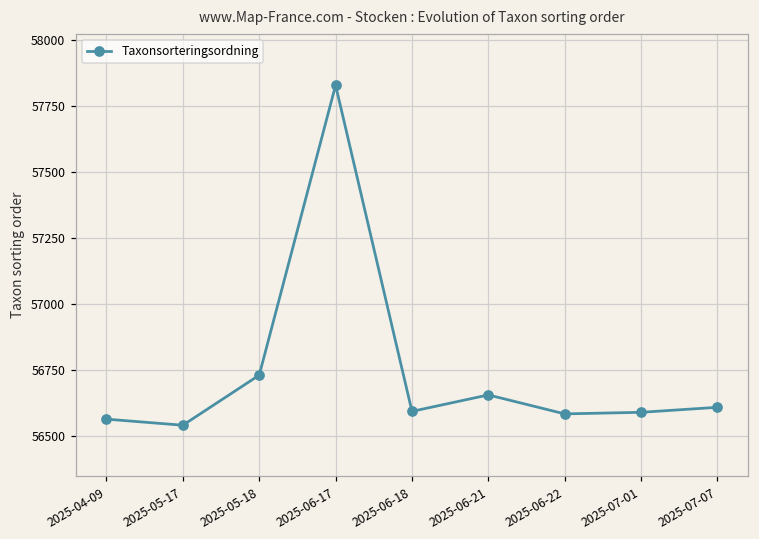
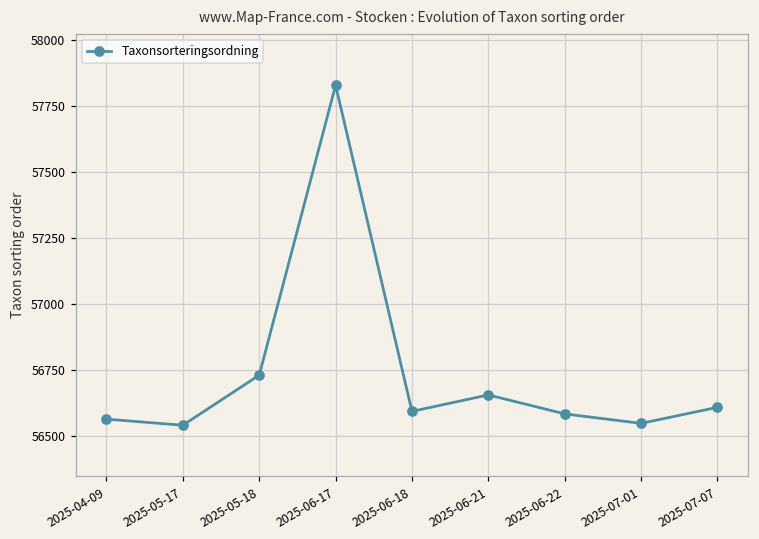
  {
    "2025-04-09": 56560,
    "2025-05-17": 56540,
    "2025-05-18": 56730,
    "2025-06-17": 57830,
    "2025-06-18": 56590,
    "2025-06-21": 56660,
    "2025-06-22": 56580,
-   "2025-07-01": 56590,
+   "2025-07-01": 56550,
    "2025-07-07": 56610
  }
